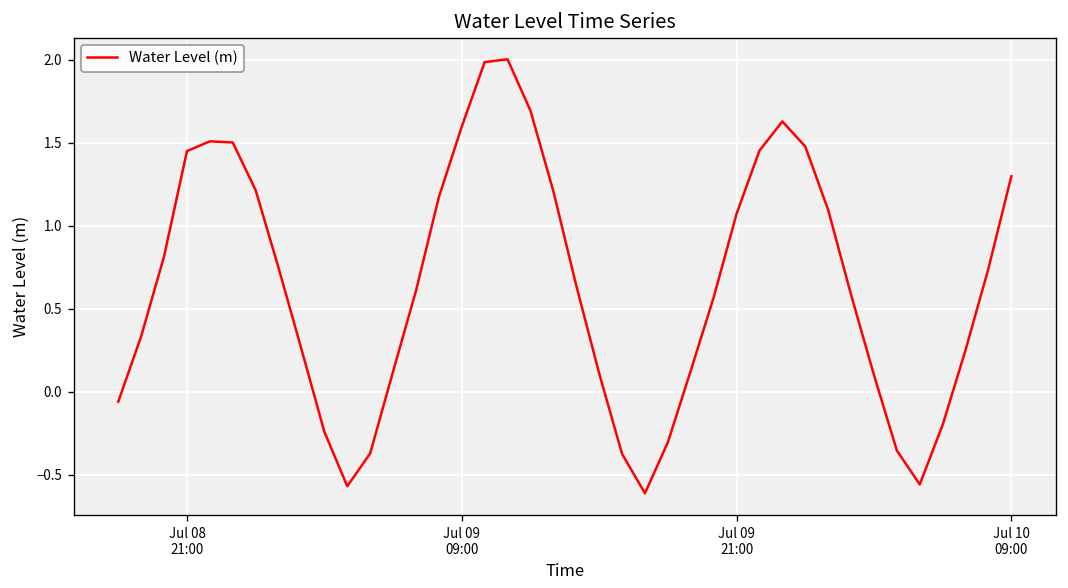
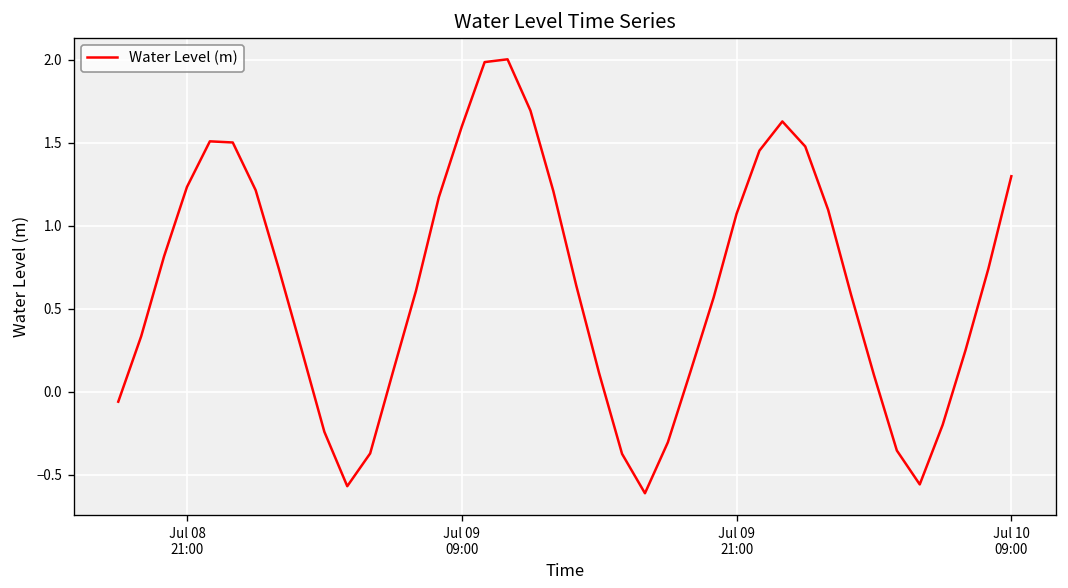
  {
-   "Jul 08 21:00": 1.45,
+   "Jul 08 21:00": 1.23,
    "Jul 09 09:00": 1.60,
    "Jul 09 21:00": 1.07,
    "Jul 10 09:00": 1.30
  }
